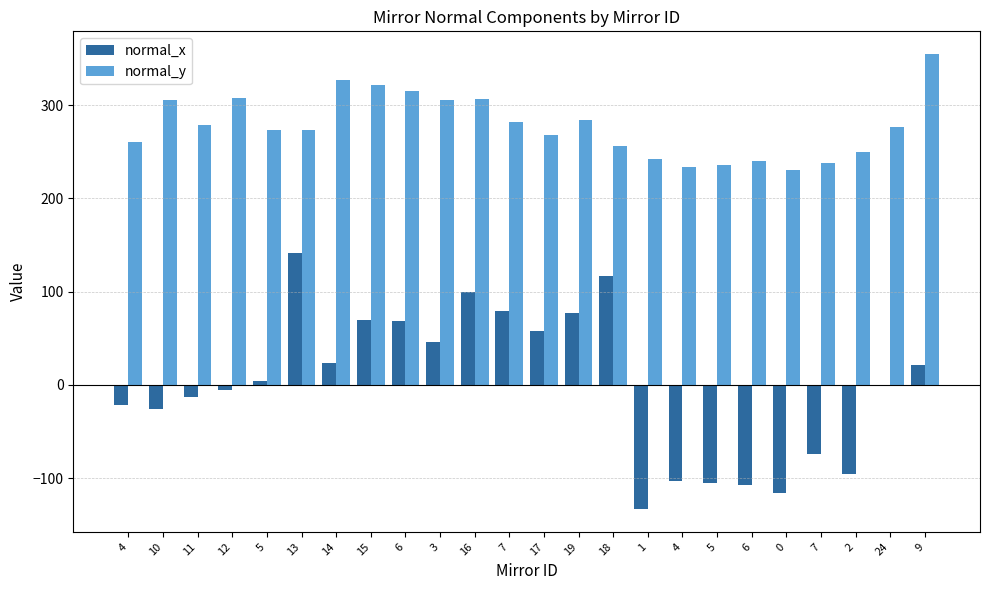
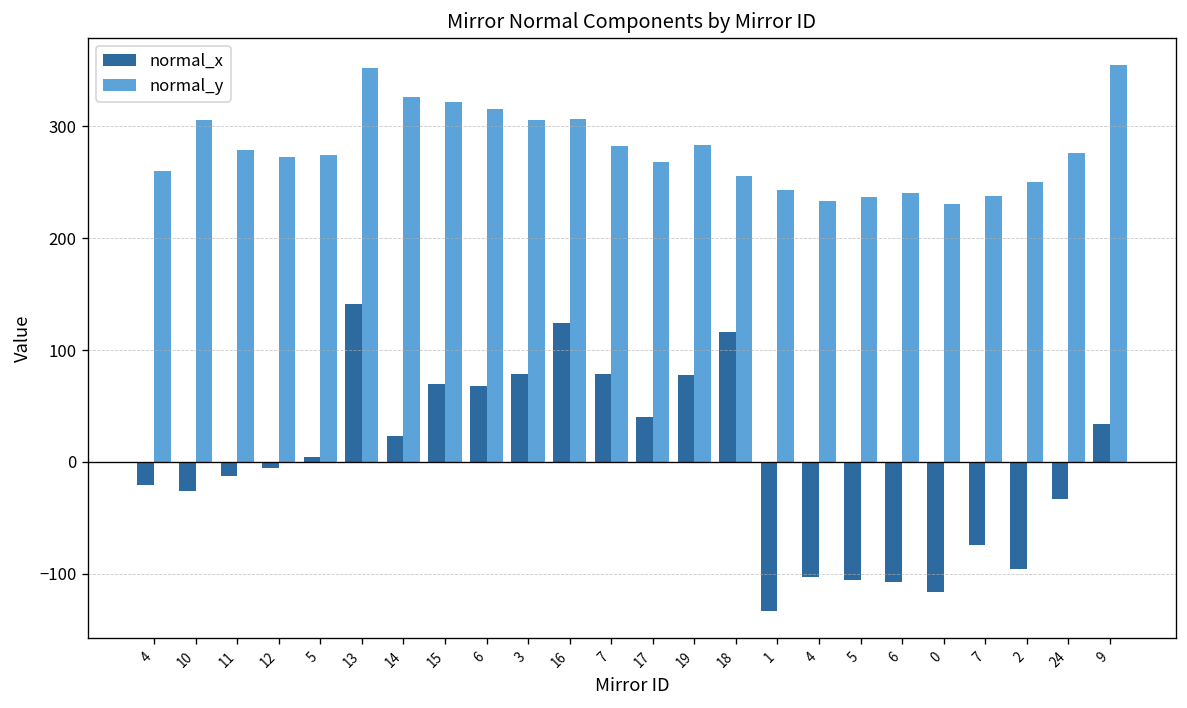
  {
    "normal_x": {
      "10": -30,
      "11": -10,
      "12": -10,
      "13": 140,
      "14": 20,
      "15": 70,
-     "3": 50,
-     "16": 100,
-     "17": 60,
+     "3": 80,
+     "16": 120,
+     "17": 40,
      "19": 80,
      "18": 120,
      "1": -130,
      "0": -120,
      "2": -100,
-     "24": 0,
-     "9": 20
+     "24": -30,
+     "9": 30
    },
    "normal_y": {
      "10": 310,
      "11": 280,
-     "12": 310,
-     "13": 270,
+     "12": 270,
+     "13": 350,
      "14": 330,
      "15": 320,
      "3": 310,
      "16": 310,
      "17": 270,
      "19": 280,
      "18": 260,
      "1": 240,
      "0": 230,
      "2": 250,
      "24": 280,
      "9": 350
    }
  }
